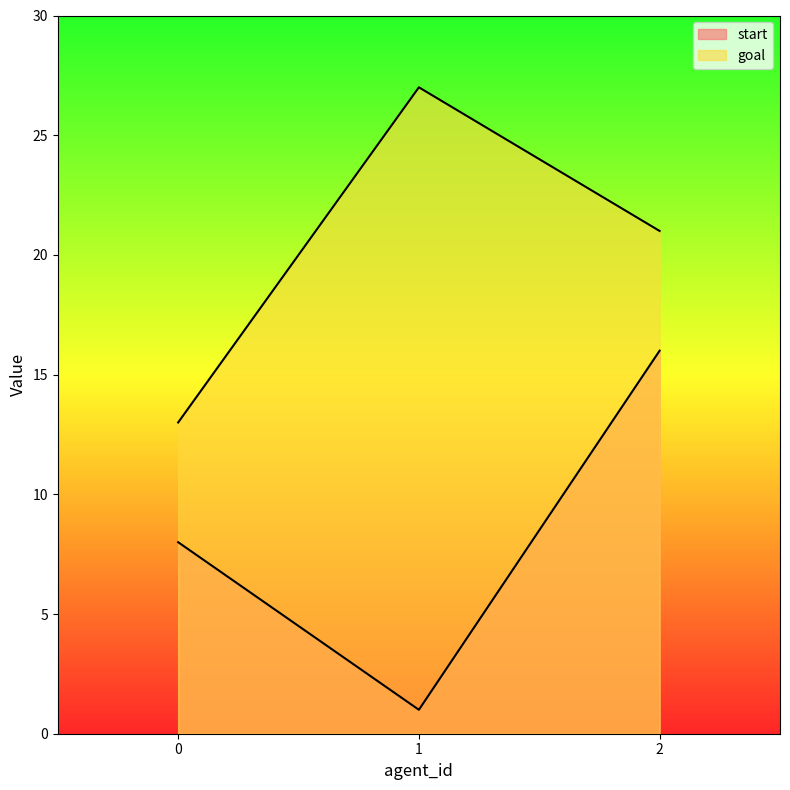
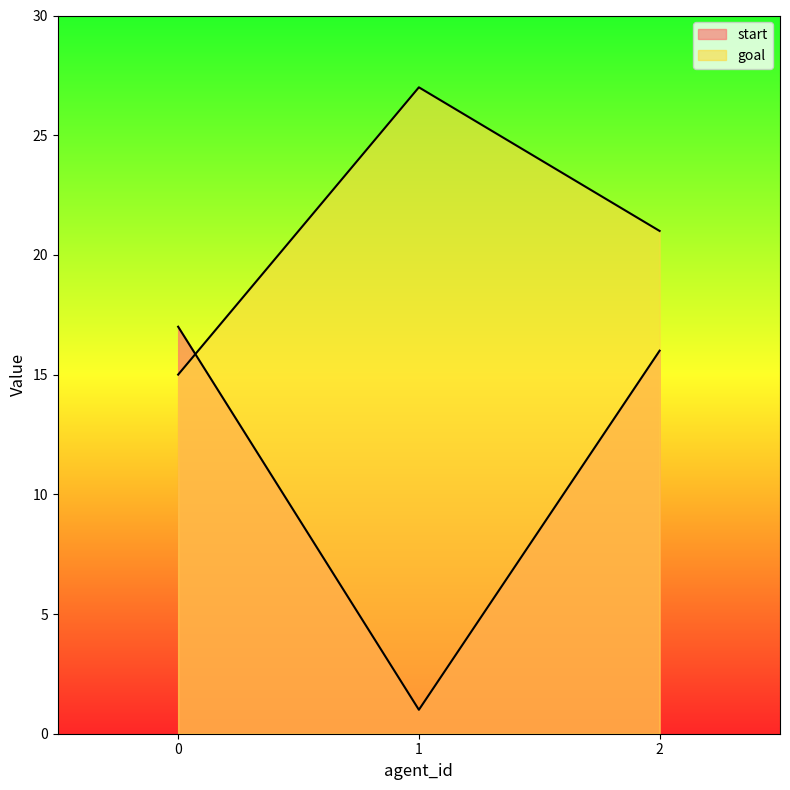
  {
    "start": {
-     "0": 8,
+     "0": 17,
      "1": 1,
      "2": 16
    },
    "goal": {
-     "0": 13,
+     "0": 15,
      "1": 27,
      "2": 21
    }
  }
